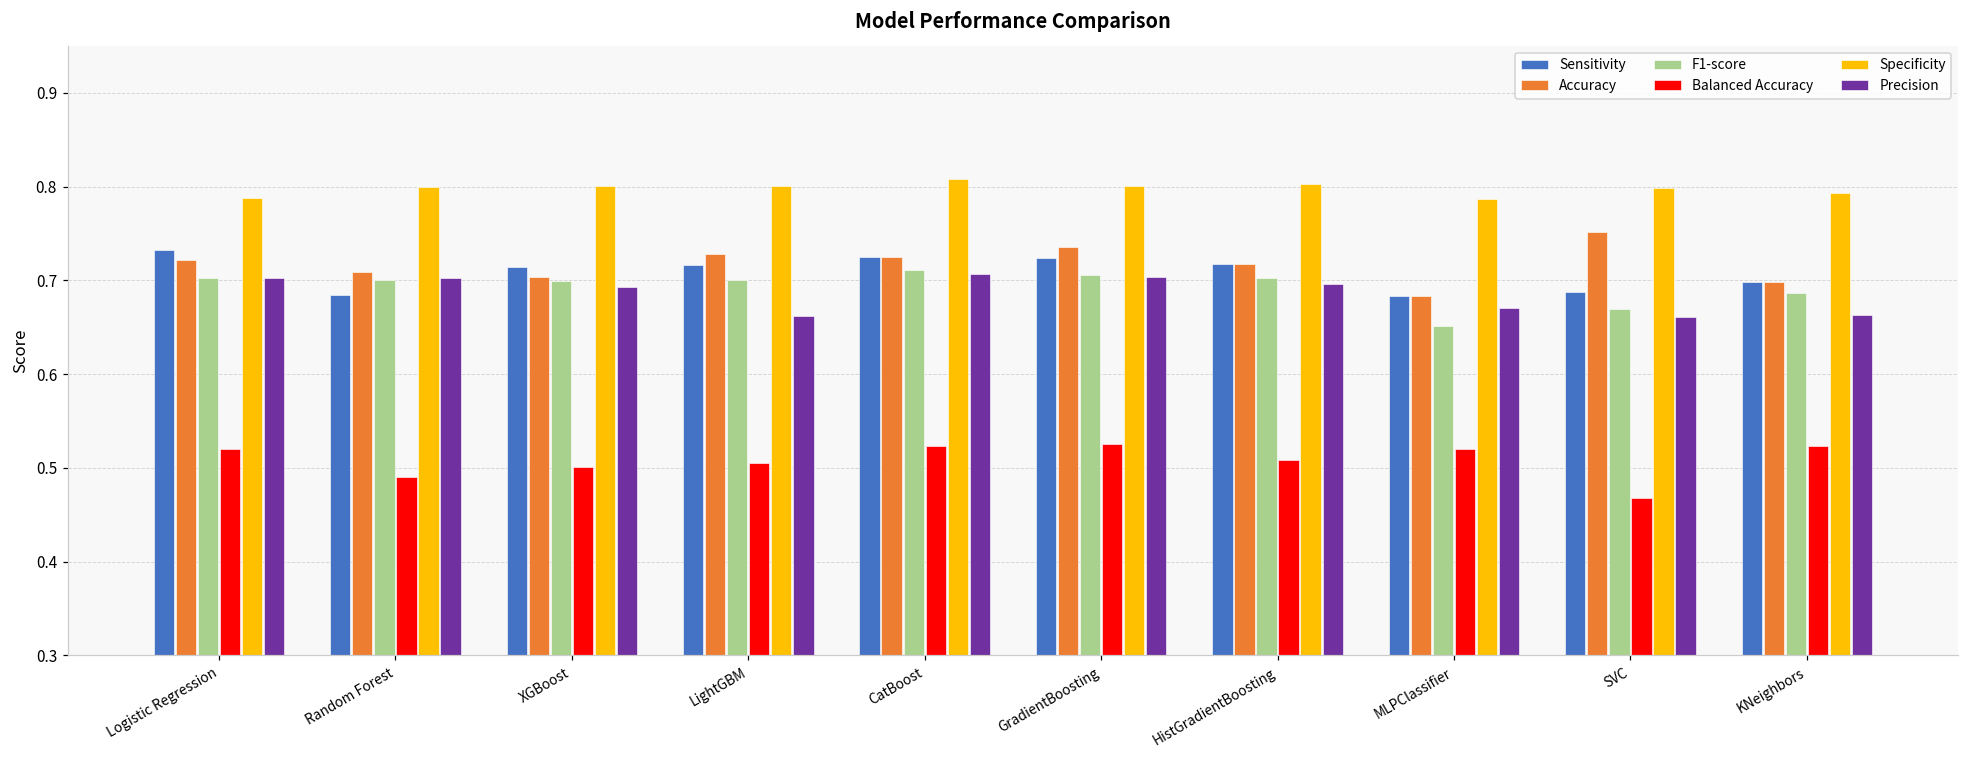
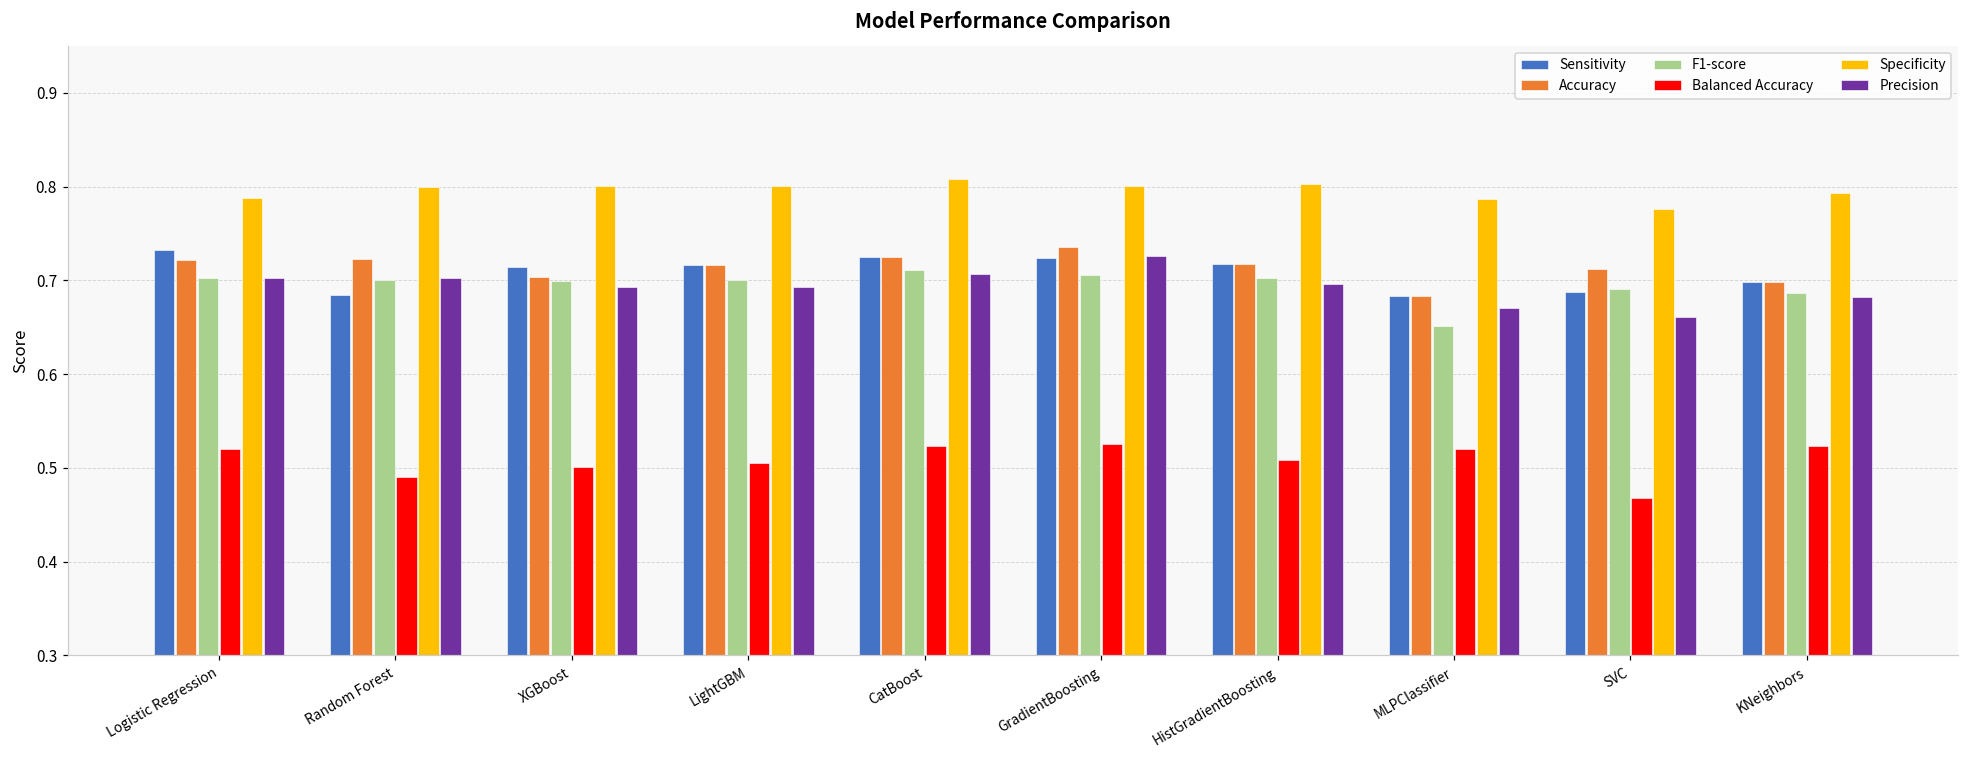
  {
    "Sensitivity": {
      "Logistic Regression": 0.73,
      "Random Forest": 0.68,
      "XGBoost": 0.71,
      "LightGBM": 0.72,
      "CatBoost": 0.73,
      "GradientBoosting": 0.72,
      "HistGradientBoosting": 0.72,
      "MLPClassifier": 0.68,
      "SVC": 0.69,
      "KNeighbors": 0.70
    },
    "Accuracy": {
      "Logistic Regression": 0.72,
-     "Random Forest": 0.71,
+     "Random Forest": 0.72,
      "XGBoost": 0.70,
-     "LightGBM": 0.73,
+     "LightGBM": 0.72,
      "CatBoost": 0.73,
      "GradientBoosting": 0.74,
      "HistGradientBoosting": 0.72,
      "MLPClassifier": 0.68,
-     "SVC": 0.75,
+     "SVC": 0.71,
      "KNeighbors": 0.70
    },
    "F1-score": {
      "Logistic Regression": 0.70,
      "Random Forest": 0.70,
      "XGBoost": 0.70,
      "LightGBM": 0.70,
      "CatBoost": 0.71,
      "GradientBoosting": 0.71,
      "HistGradientBoosting": 0.70,
      "MLPClassifier": 0.65,
-     "SVC": 0.67,
+     "SVC": 0.69,
      "KNeighbors": 0.69
    },
    "Balanced Accuracy": {
      "Logistic Regression": 0.52,
      "Random Forest": 0.49,
      "XGBoost": 0.50,
      "LightGBM": 0.51,
      "CatBoost": 0.52,
      "GradientBoosting": 0.53,
      "HistGradientBoosting": 0.51,
      "MLPClassifier": 0.52,
      "SVC": 0.47,
      "KNeighbors": 0.52
    },
    "Specificity": {
      "Logistic Regression": 0.79,
      "Random Forest": 0.80,
      "XGBoost": 0.80,
      "LightGBM": 0.80,
      "CatBoost": 0.81,
      "GradientBoosting": 0.80,
      "HistGradientBoosting": 0.80,
      "MLPClassifier": 0.79,
-     "SVC": 0.80,
+     "SVC": 0.78,
      "KNeighbors": 0.79
    },
    "Precision": {
      "Logistic Regression": 0.70,
      "Random Forest": 0.70,
      "XGBoost": 0.69,
-     "LightGBM": 0.66,
+     "LightGBM": 0.69,
      "CatBoost": 0.71,
-     "GradientBoosting": 0.70,
+     "GradientBoosting": 0.73,
      "HistGradientBoosting": 0.70,
      "MLPClassifier": 0.67,
      "SVC": 0.66,
-     "KNeighbors": 0.66
+     "KNeighbors": 0.68
    }
  }
